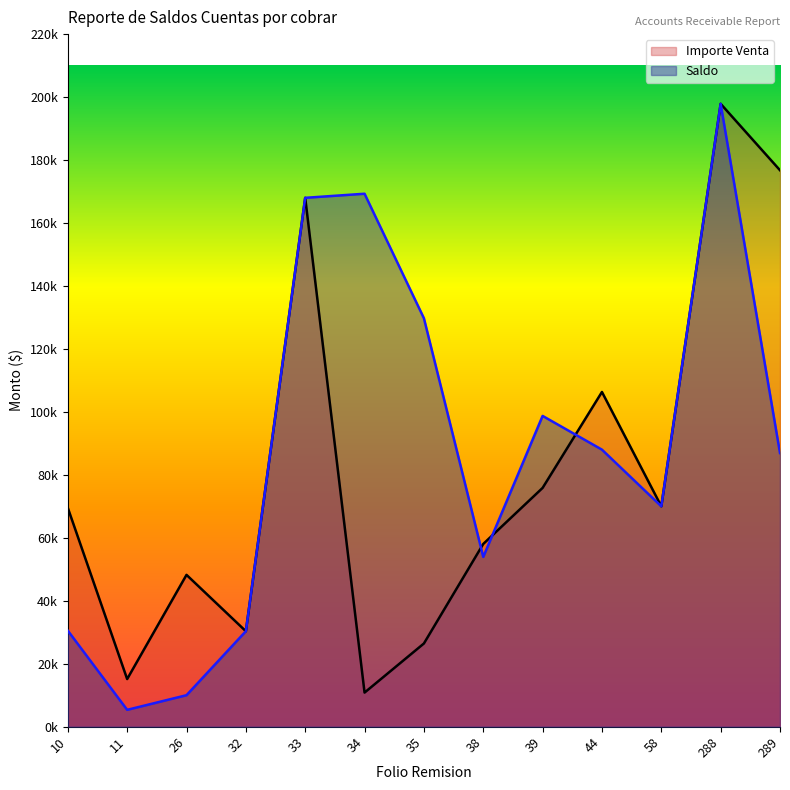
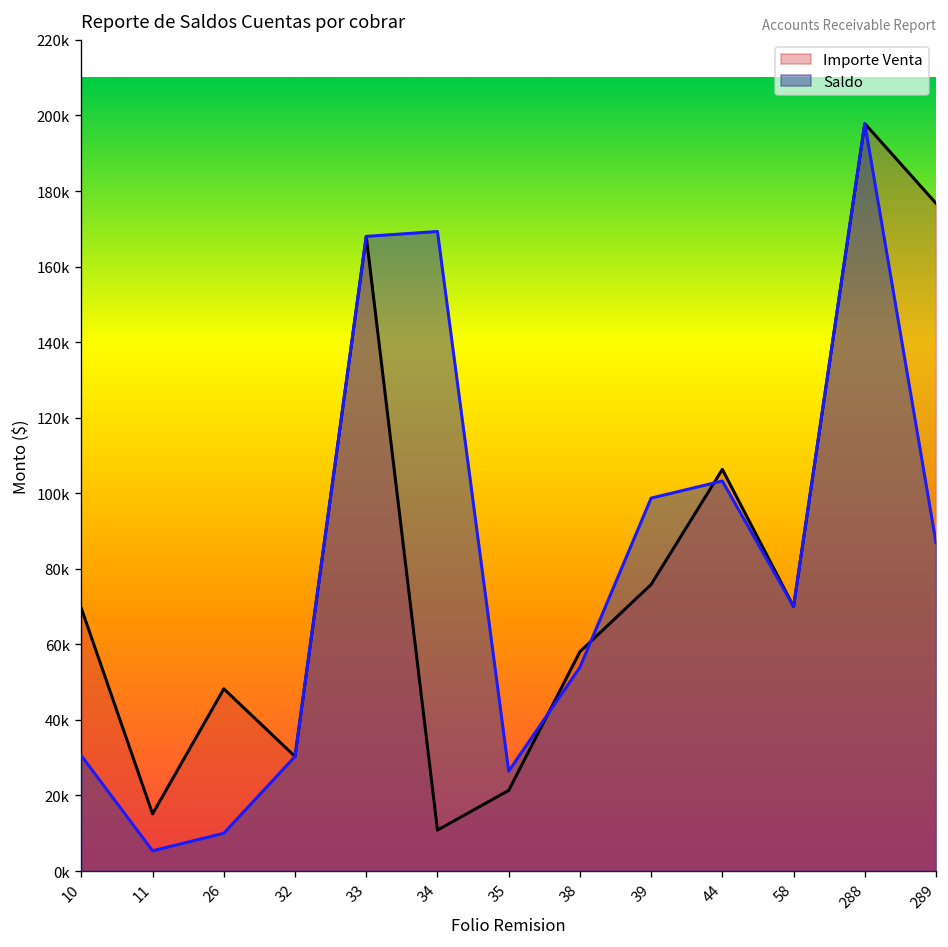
  {
    "Importe Venta": {
      "10": 70000,
      "11": 15000,
      "26": 48000,
      "34": 11000,
-     "35": 26000,
+     "35": 21000,
      "38": 58000,
      "39": 76000,
      "44": 106000,
      "289": 177000
    },
    "Saldo": {
      "10": 31000,
      "11": 5000,
      "26": 10000,
      "34": 169000,
-     "35": 130000,
+     "35": 26000,
      "38": 54000,
      "39": 99000,
-     "44": 88000,
+     "44": 103000,
      "289": 87000
    }
  }
